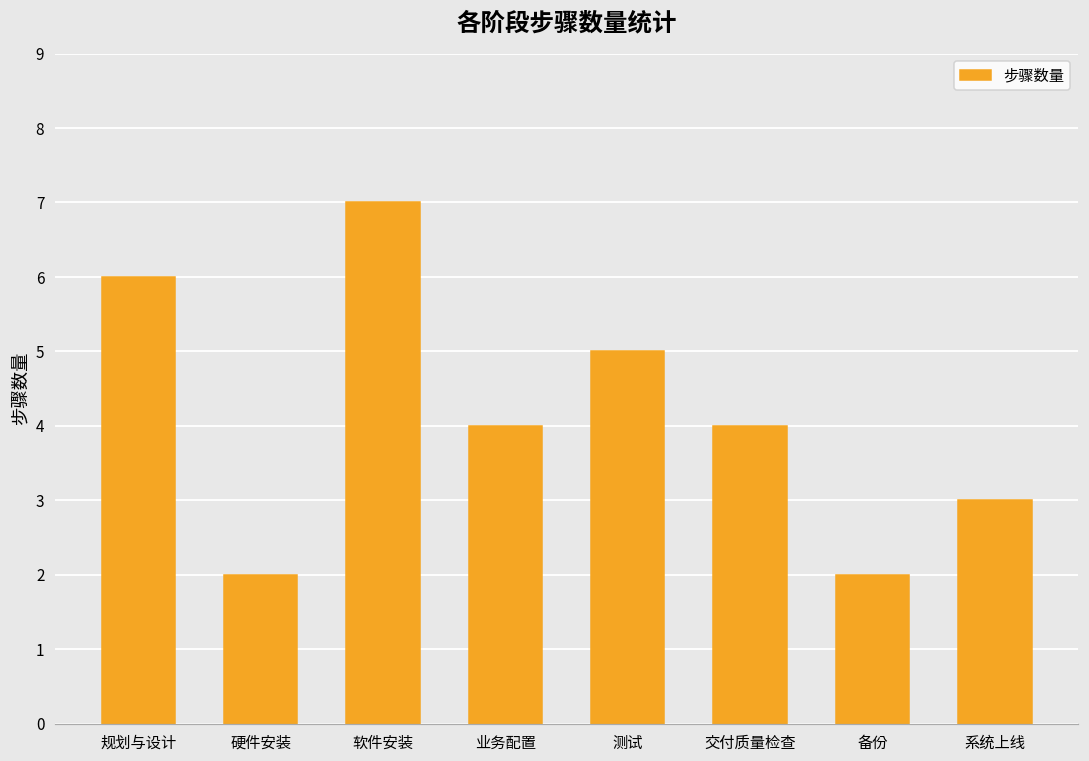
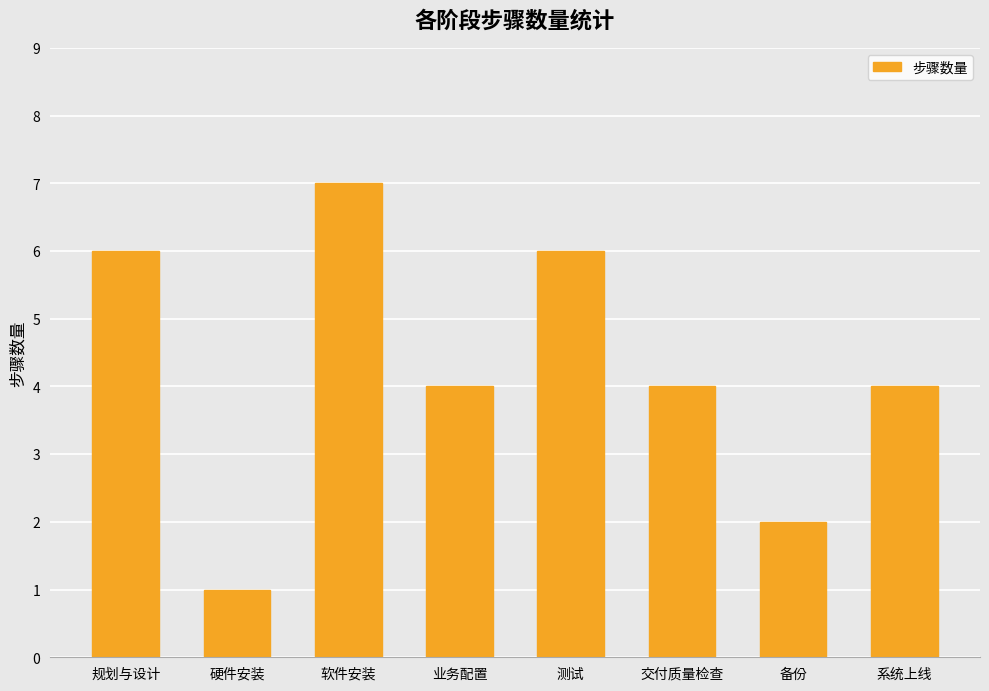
  {
    "规划与设计": 6,
-   "硬件安装": 2,
+   "硬件安装": 1,
    "软件安装": 7,
    "业务配置": 4,
-   "测试": 5,
+   "测试": 6,
    "交付质量检查": 4,
    "备份": 2,
-   "系统上线": 3
+   "系统上线": 4
  }
